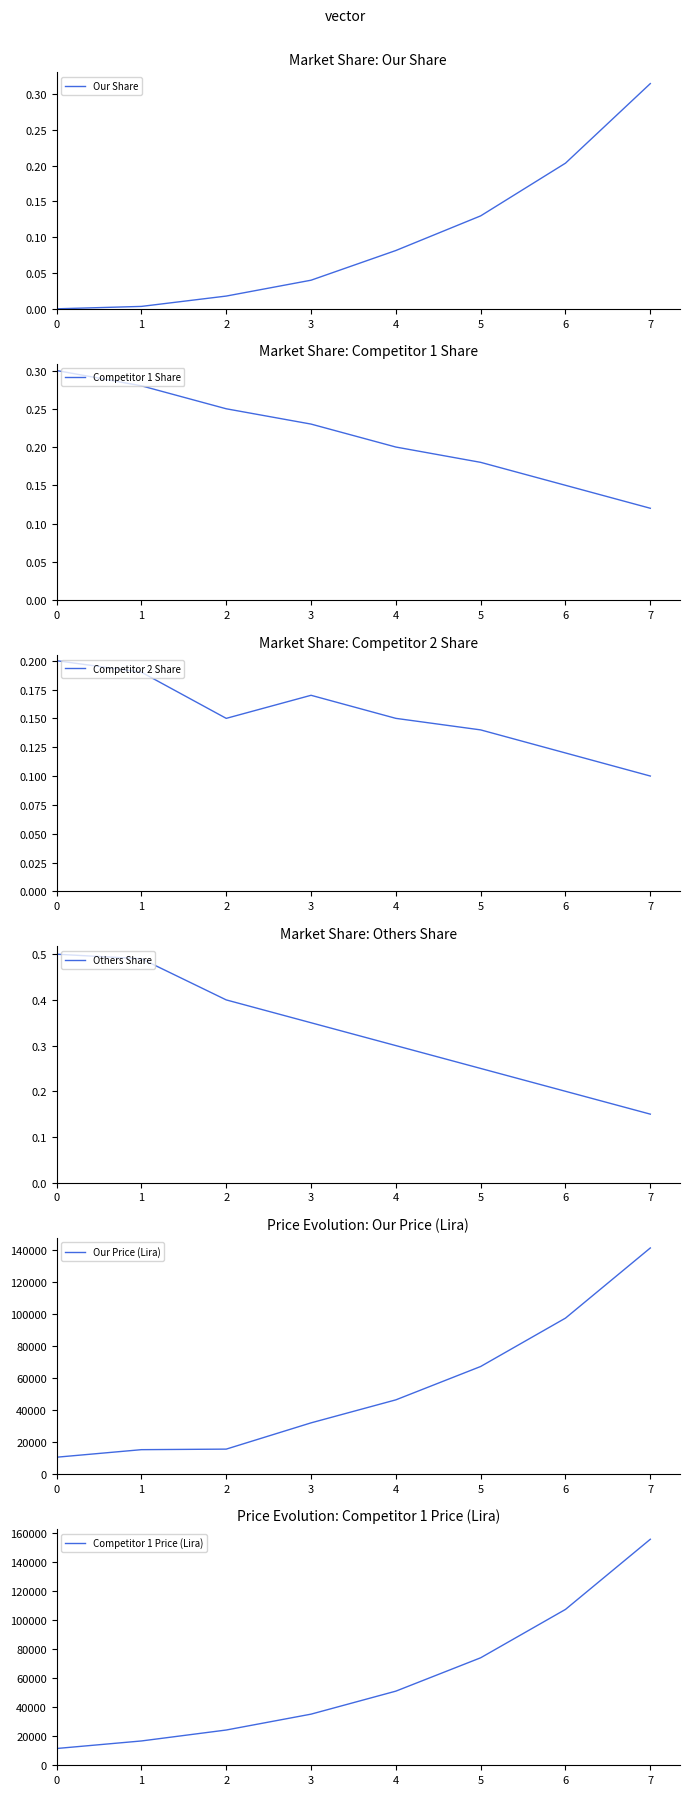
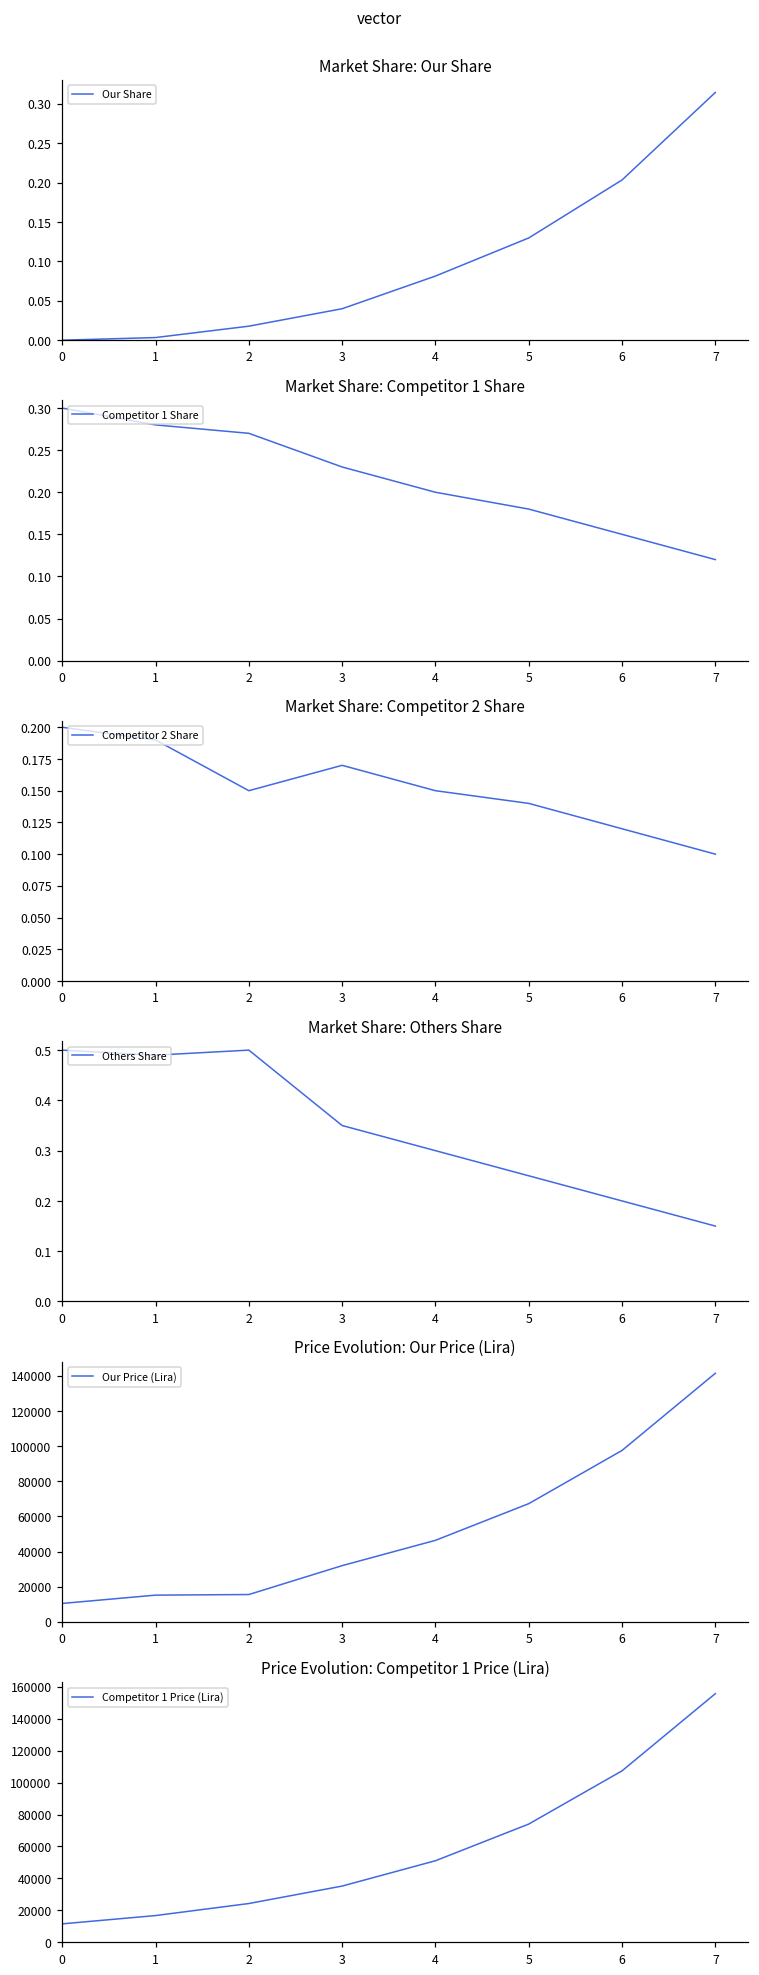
  {
    "Market Share: Our Share": {
      "0": 0.00,
      "1": 0.00,
      "2": 0.02,
      "3": 0.04,
      "4": 0.08,
      "5": 0.13,
      "6": 0.20,
      "7": 0.31
    },
    "Market Share: Competitor 1 Share": {
      "0": 0.30,
-     "2": 0.25,
+     "2": 0.27,
      "3": 0.23,
      "4": 0.20,
      "5": 0.18,
      "6": 0.15,
      "7": 0.12
    },
    "Market Share: Competitor 2 Share": {
      "0": 0.200,
      "2": 0.150,
      "3": 0.170,
      "4": 0.150,
      "5": 0.140,
      "6": 0.120,
      "7": 0.100
    },
    "Market Share: Others Share": {
      "0": 0.5,
-     "2": 0.4,
+     "2": 0.5,
      "3": 0.35,
      "4": 0.3,
      "5": 0.25,
      "6": 0.2,
      "7": 0.15
    },
    "Price Evolution: Our Price (Lira)": {
      "0": 11000,
      "1": 15000,
      "2": 16000,
      "3": 32000,
      "4": 46000,
      "5": 67000,
      "6": 98000,
      "7": 142000
    },
    "Price Evolution: Competitor 1 Price (Lira)": {
      "0": 12000,
      "1": 17000,
      "2": 24000,
      "3": 35000,
      "4": 51000,
      "5": 74000,
      "6": 107000,
      "7": 156000
    }
  }
